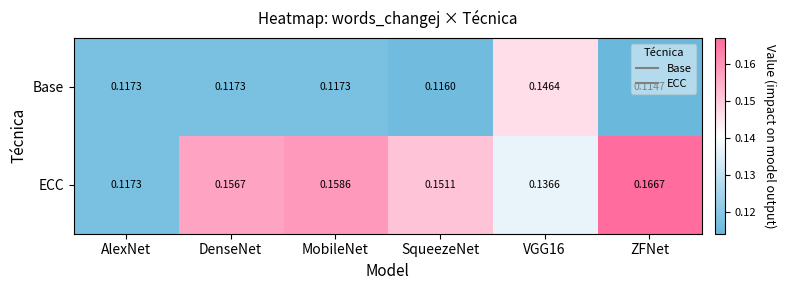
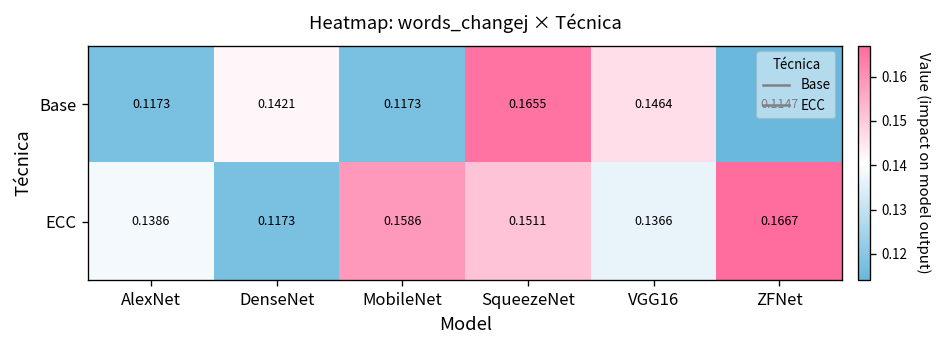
  {
    "Base": {
      "AlexNet": 0.1173,
-     "DenseNet": 0.1173,
+     "DenseNet": 0.1421,
      "MobileNet": 0.1173,
-     "SqueezeNet": 0.1160,
+     "SqueezeNet": 0.1655,
      "VGG16": 0.1464
    },
    "ECC": {
-     "AlexNet": 0.1173,
-     "DenseNet": 0.1567,
+     "AlexNet": 0.1386,
+     "DenseNet": 0.1173,
      "MobileNet": 0.1586,
      "SqueezeNet": 0.1511,
      "VGG16": 0.1366,
      "ZFNet": 0.1667
    }
  }
